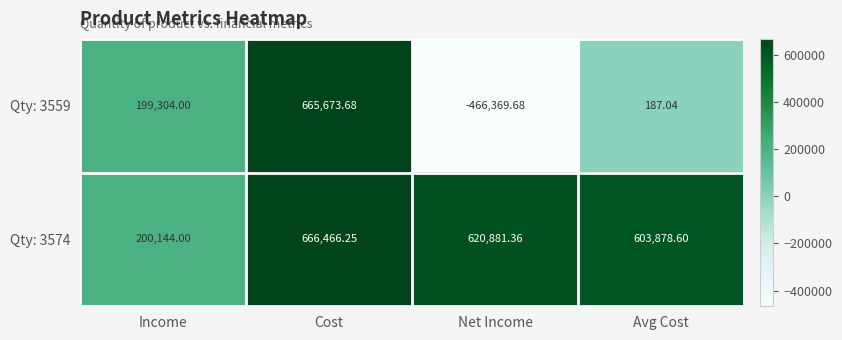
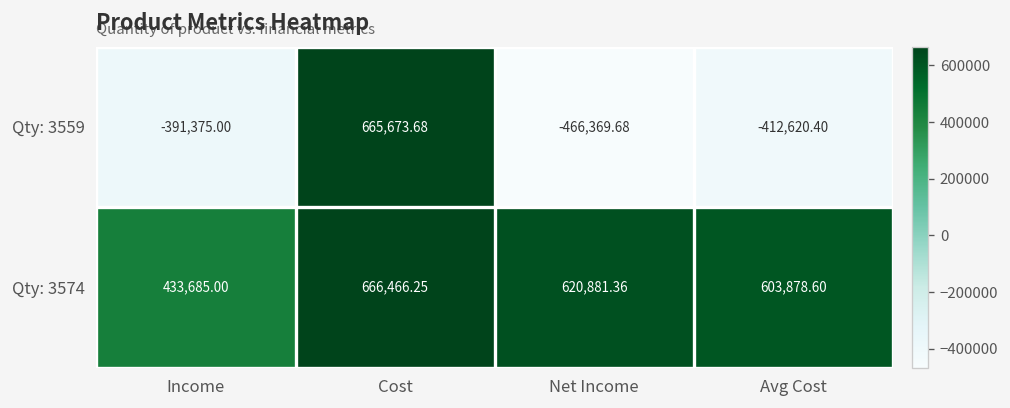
  {
    "Qty: 3559": {
-     "Income": "199,304.00",
+     "Income": "-391,375.00",
      "Cost": "665,673.68",
      "Net Income": "-466,369.68",
-     "Avg Cost": "187.04"
+     "Avg Cost": "-412,620.40"
    },
    "Qty: 3574": {
-     "Income": "200,144.00",
+     "Income": "433,685.00",
      "Cost": "666,466.25",
      "Net Income": "620,881.36",
      "Avg Cost": "603,878.60"
    }
  }
